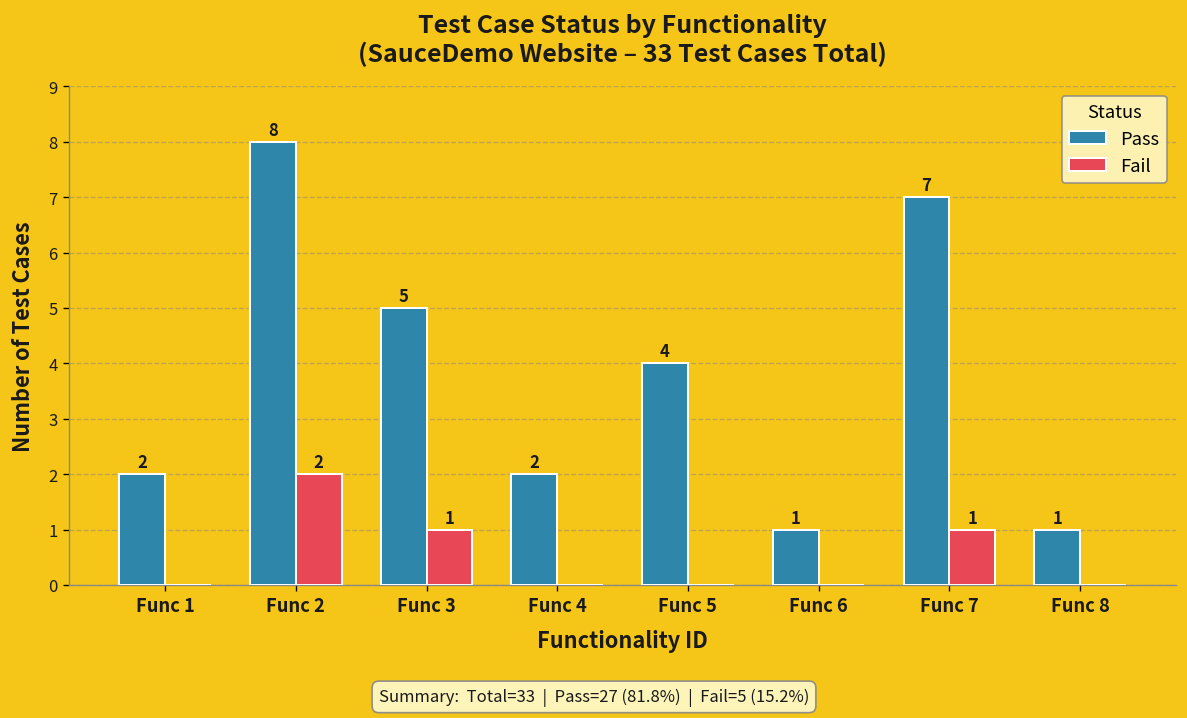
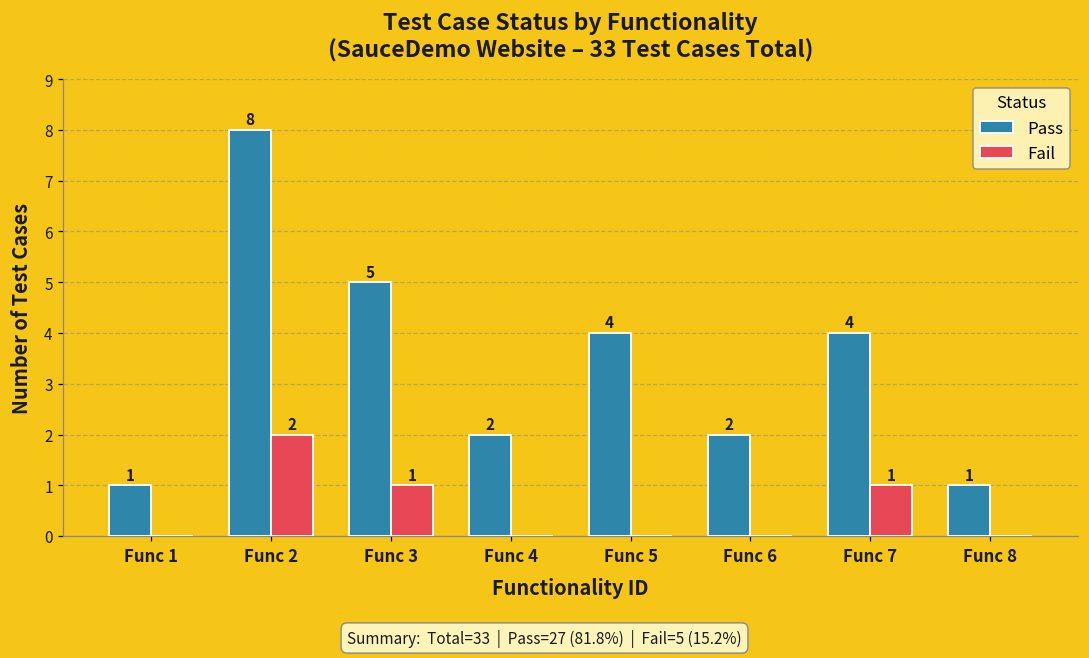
  {
    "Pass": {
-     "Func 1": 2,
+     "Func 1": 1,
      "Func 2": 8,
      "Func 3": 5,
      "Func 4": 2,
      "Func 5": 4,
-     "Func 6": 1,
-     "Func 7": 7,
+     "Func 6": 2,
+     "Func 7": 4,
      "Func 8": 1
    },
    "Fail": {
      "Func 2": 2,
      "Func 3": 1,
      "Func 7": 1
    }
  }
